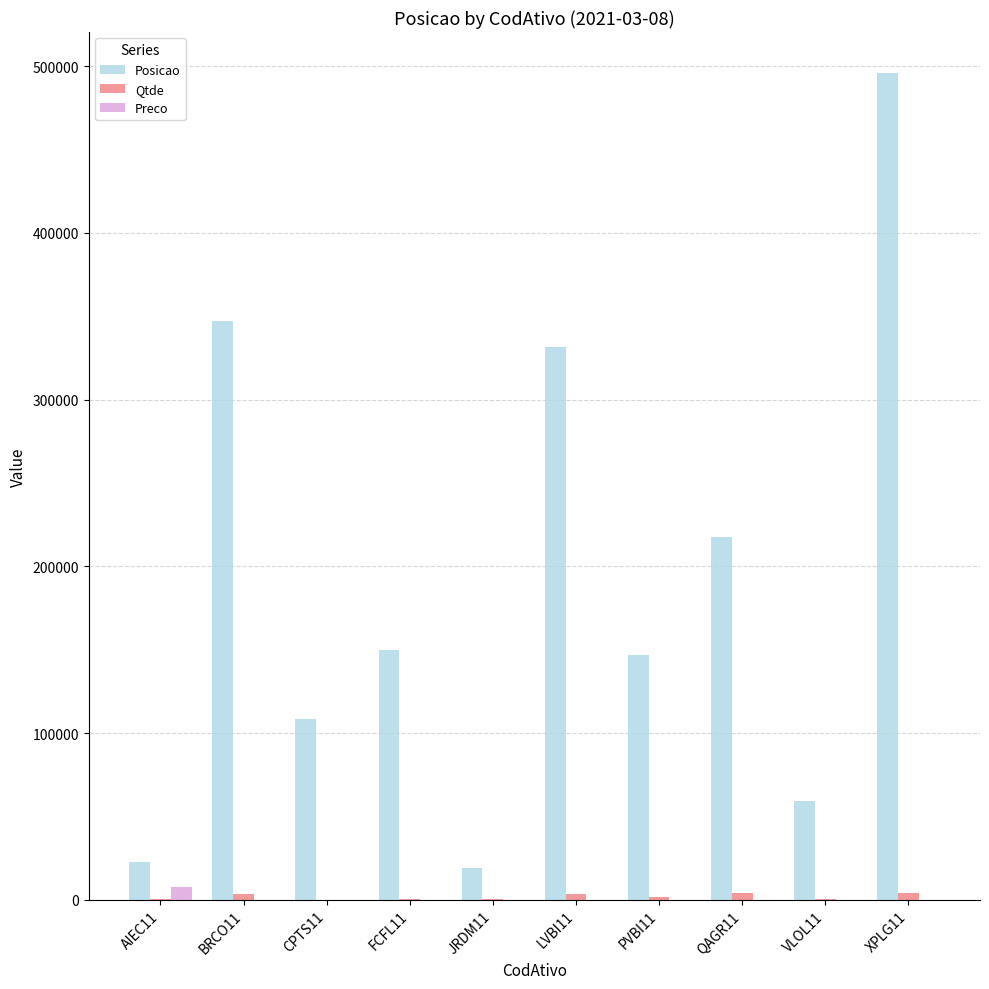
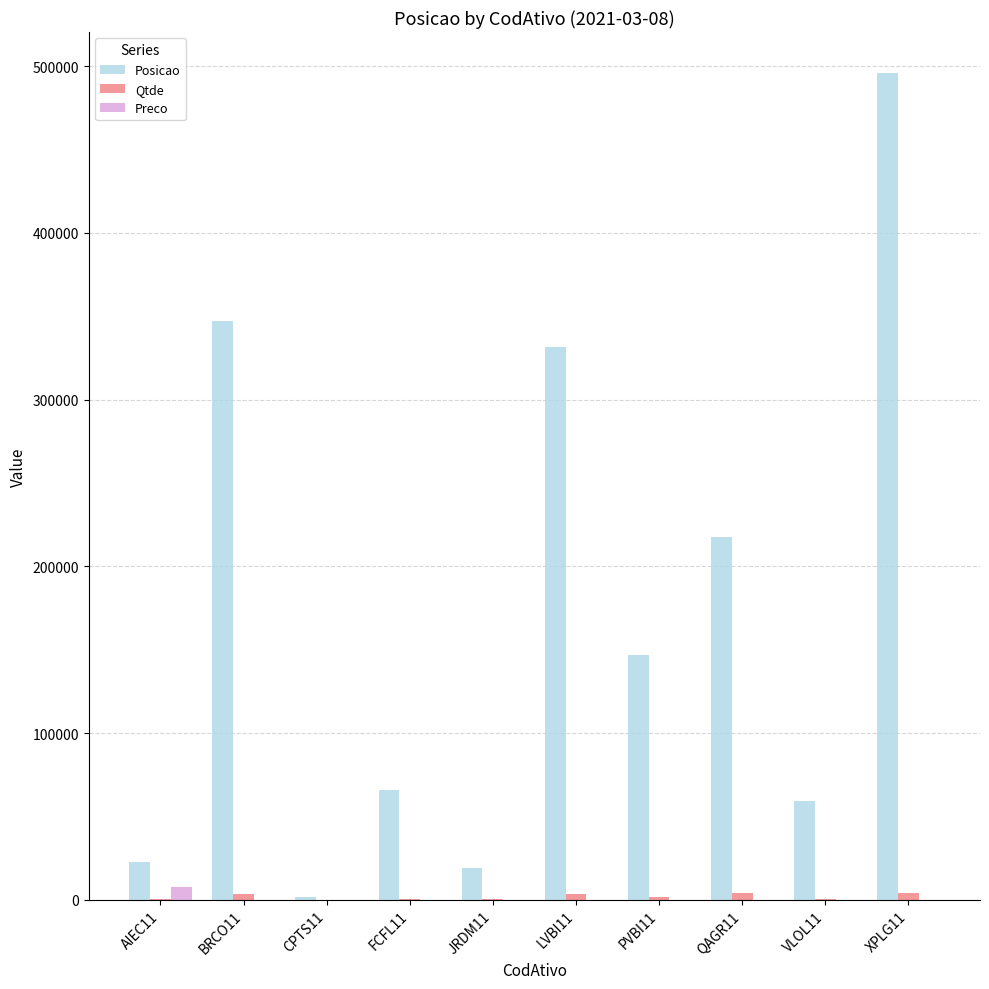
  {
    "Posicao": {
      "AIEC11": 23000,
      "BRCO11": 347000,
-     "CPTS11": 109000,
-     "FCFL11": 150000,
+     "CPTS11": 1000,
+     "FCFL11": 66000,
      "JRDM11": 19000,
      "LVBI11": 332000,
      "PVBI11": 147000,
      "QAGR11": 217000,
      "VLOL11": 59000,
      "XPLG11": 496000
    },
    "Qtde": {
      "BRCO11": 3000,
      "LVBI11": 3000,
      "QAGR11": 4000,
      "XPLG11": 4000
    },
    "Preco": {
      "AIEC11": 7000
    }
  }
